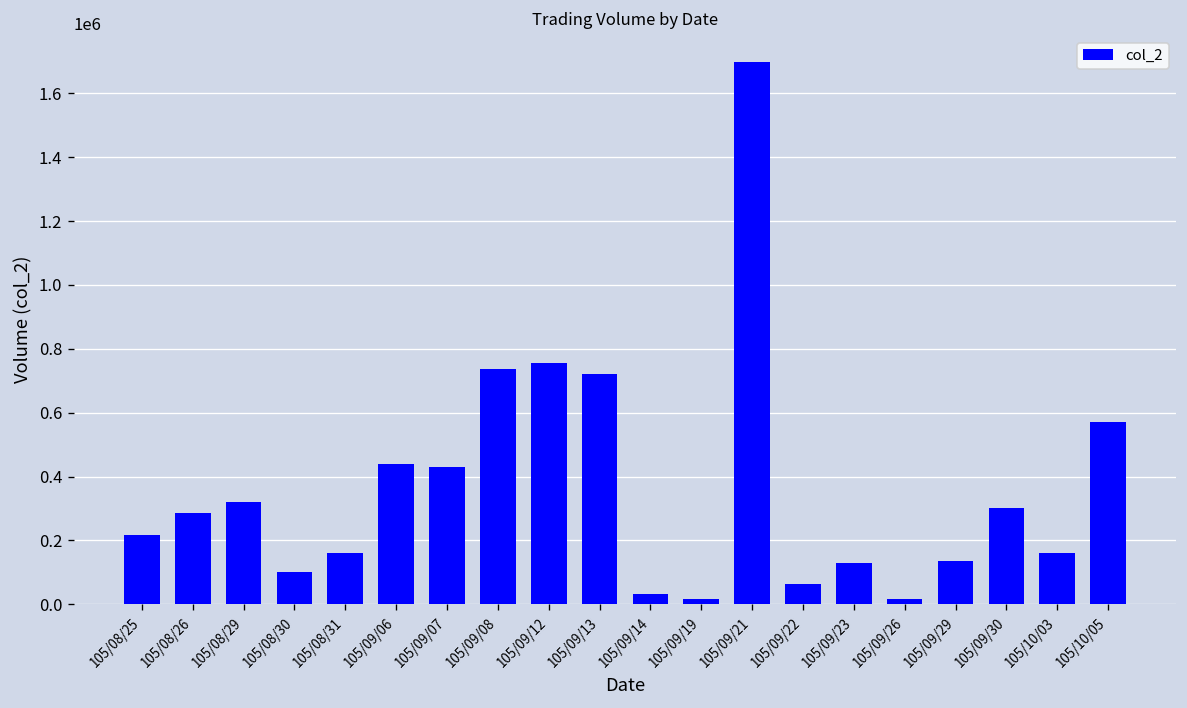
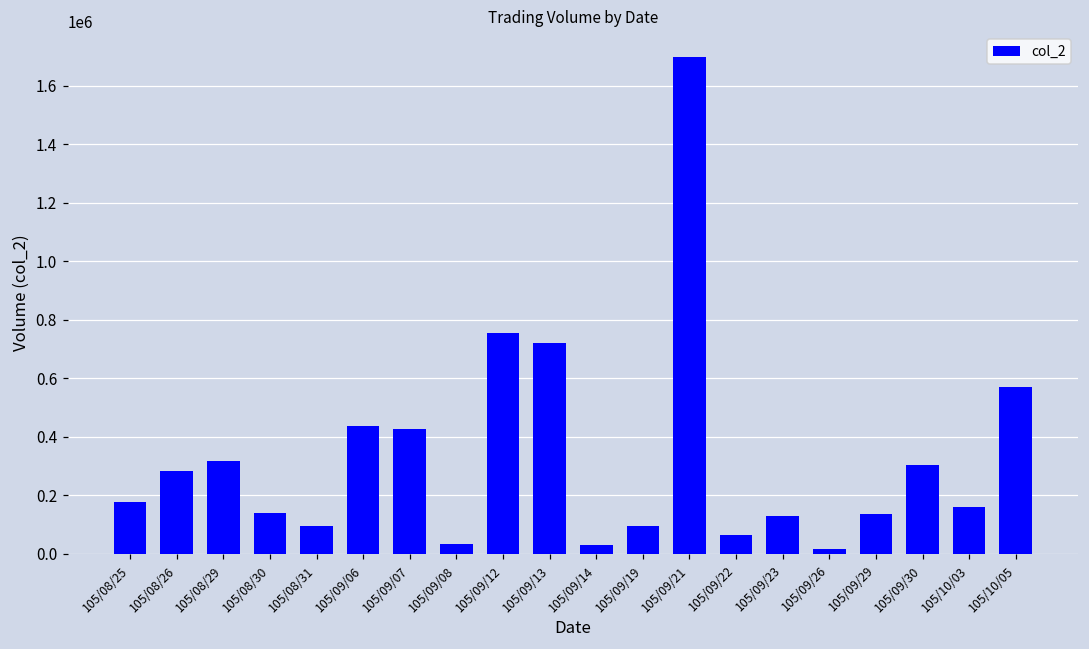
  {
-   "105/08/25": 220000,
+   "105/08/25": 180000,
    "105/08/26": 280000,
    "105/08/29": 320000,
-   "105/08/30": 100000,
-   "105/08/31": 160000,
+   "105/08/30": 140000,
+   "105/08/31": 100000,
    "105/09/06": 440000,
    "105/09/07": 430000,
-   "105/09/08": 740000,
+   "105/09/08": 30000,
    "105/09/12": 760000,
    "105/09/13": 720000,
    "105/09/14": 30000,
-   "105/09/19": 20000,
+   "105/09/19": 90000,
    "105/09/21": 1700000,
    "105/09/22": 60000,
    "105/09/23": 130000,
    "105/09/26": 20000,
    "105/09/29": 140000,
    "105/09/30": 300000,
    "105/10/03": 160000,
    "105/10/05": 570000
  }
